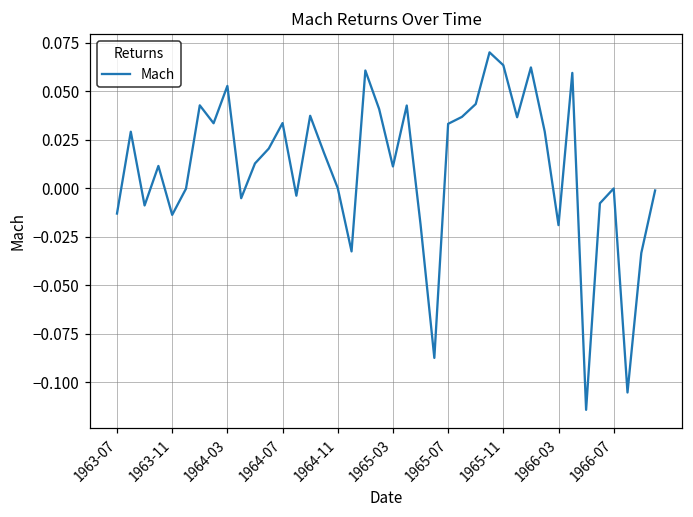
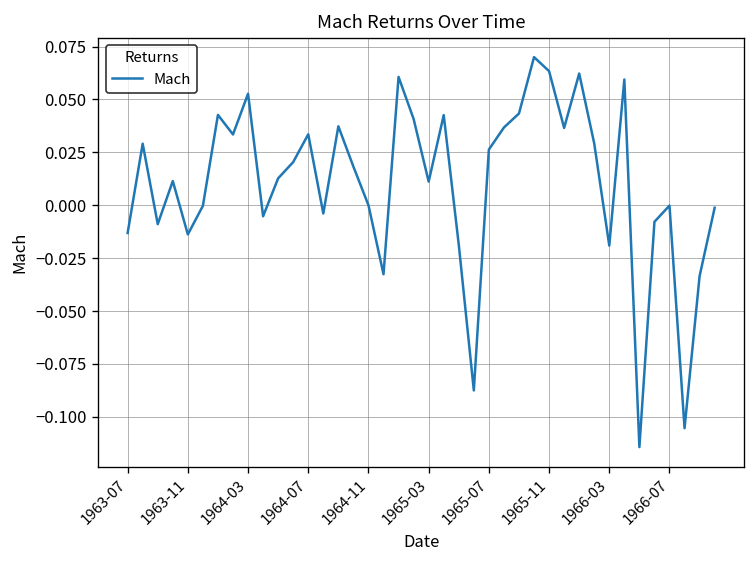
  {
    "1963-07": -0.013,
    "1963-11": -0.014,
    "1964-03": 0.053,
    "1964-07": 0.034,
    "1964-11": 0.000,
    "1965-03": 0.011,
-   "1965-07": 0.033,
+   "1965-07": 0.026,
    "1965-11": 0.063,
    "1966-03": -0.019,
    "1966-07": 0.000
  }
